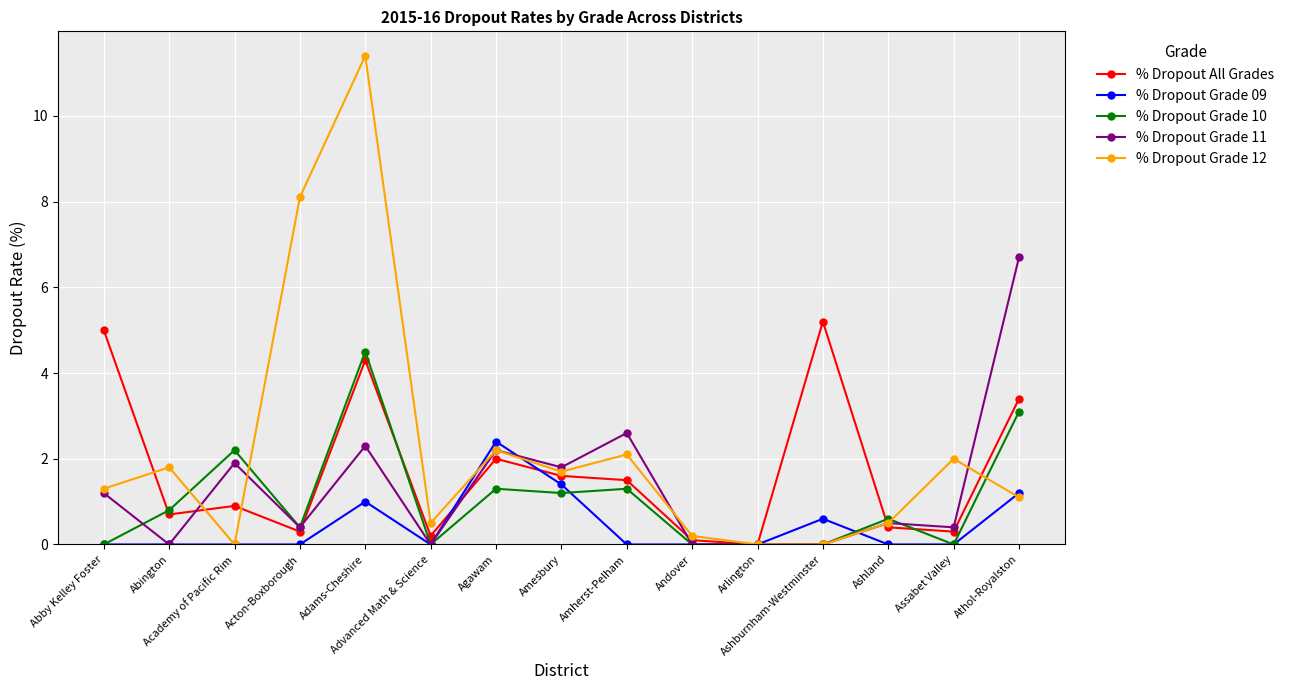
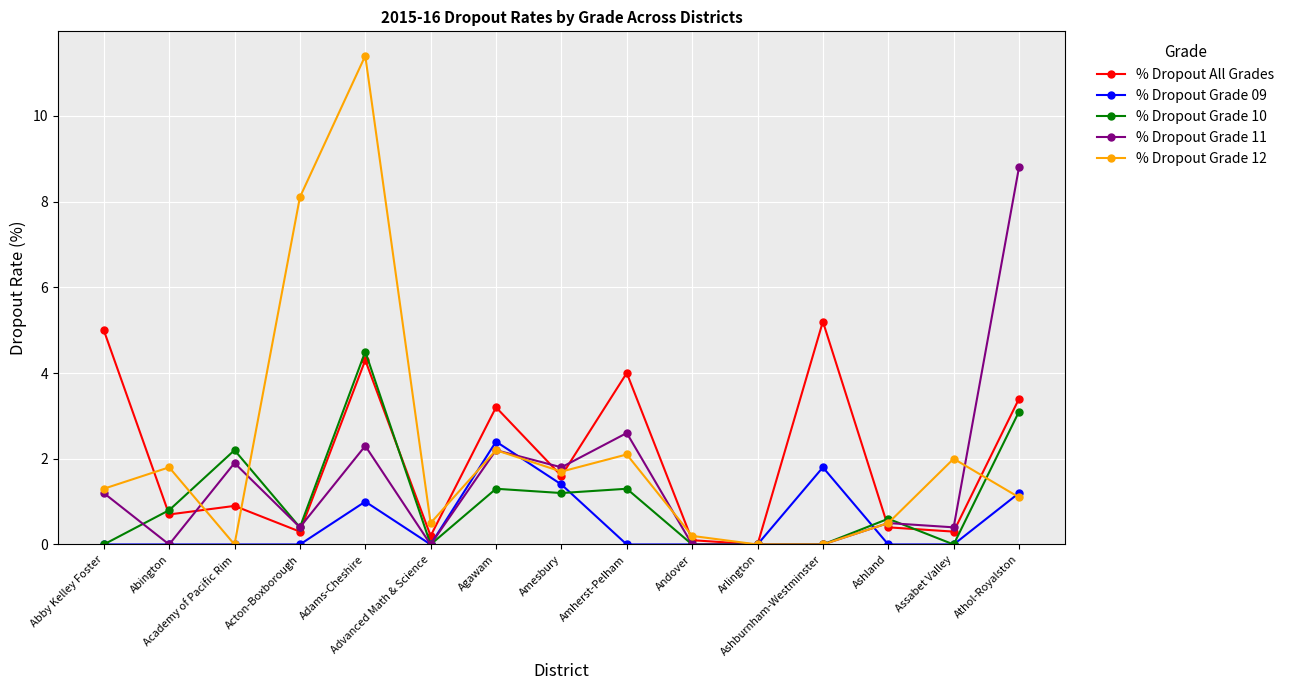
  {
    "% Dropout All Grades": {
      "Abby Kelley Foster": 5.0,
      "Abington": 0.7,
      "Academy of Pacific Rim": 0.9,
      "Acton-Boxborough": 0.3,
      "Adams-Cheshire": 4.3,
      "Advanced Math & Science": 0.2,
-     "Agawam": 2.0,
+     "Agawam": 3.2,
      "Amesbury": 1.6,
-     "Amherst-Pelham": 1.5,
+     "Amherst-Pelham": 4.0,
      "Andover": 0.1,
      "Ashburnham-Westminster": 5.2,
      "Ashland": 0.4,
      "Assabet Valley": 0.3,
      "Athol-Royalston": 3.4
    },
    "% Dropout Grade 09": {
      "Acton-Boxborough": 0.0,
      "Adams-Cheshire": 1.0,
      "Agawam": 2.4,
      "Amesbury": 1.4,
      "Amherst-Pelham": 0.0,
-     "Ashburnham-Westminster": 0.6,
+     "Ashburnham-Westminster": 1.8,
      "Ashland": 0.0,
      "Athol-Royalston": 1.2
    },
    "% Dropout Grade 10": {
      "Abington": 0.8,
      "Academy of Pacific Rim": 2.2,
      "Adams-Cheshire": 4.5,
      "Agawam": 1.3,
      "Amesbury": 1.2,
      "Amherst-Pelham": 1.3,
      "Ashland": 0.6,
      "Athol-Royalston": 3.1
    },
    "% Dropout Grade 11": {
      "Abby Kelley Foster": 1.2,
      "Academy of Pacific Rim": 1.9,
      "Adams-Cheshire": 2.3,
      "Amesbury": 1.8,
      "Amherst-Pelham": 2.6,
      "Assabet Valley": 0.4,
-     "Athol-Royalston": 6.7
+     "Athol-Royalston": 8.8
    },
    "% Dropout Grade 12": {
      "Abby Kelley Foster": 1.3,
      "Abington": 1.8,
      "Acton-Boxborough": 8.1,
      "Adams-Cheshire": 11.4,
      "Advanced Math & Science": 0.5,
      "Amesbury": 1.7,
      "Amherst-Pelham": 2.1,
      "Andover": 0.2,
      "Assabet Valley": 2.0,
      "Athol-Royalston": 1.1
    }
  }
